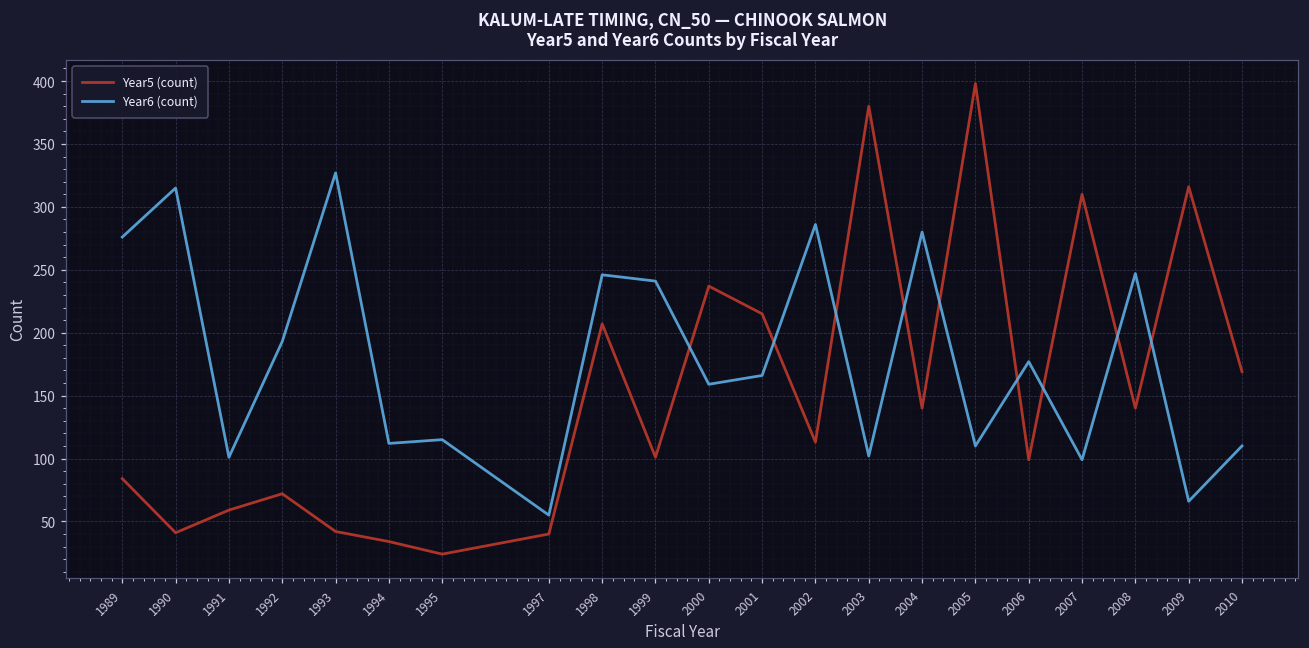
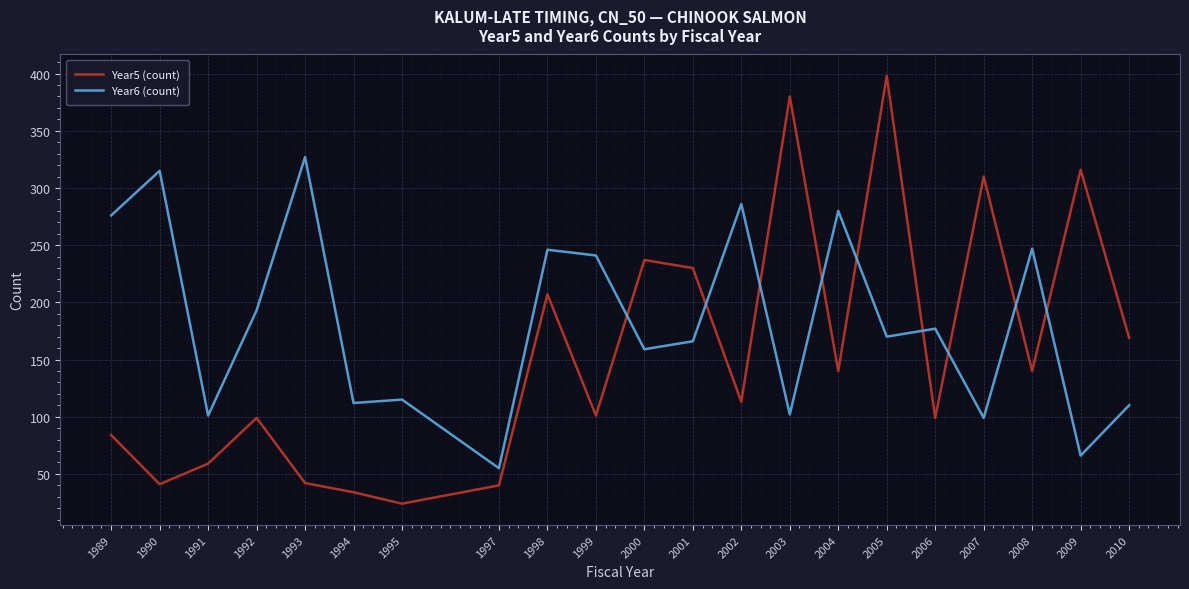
  {
    "Year5 (count)": {
      "1989": 84,
      "1990": 41,
      "1991": 59,
-     "1992": 72,
+     "1992": 99,
      "1993": 42,
      "1994": 34,
      "1995": 24,
      "1997": 40,
      "1998": 207,
      "1999": 101,
      "2000": 237,
-     "2001": 215,
+     "2001": 230,
      "2002": 113,
      "2003": 380,
      "2004": 140,
      "2005": 398,
      "2006": 99,
      "2007": 310,
      "2008": 140,
      "2009": 316,
      "2010": 169
    },
    "Year6 (count)": {
      "1989": 276,
      "1990": 315,
      "1991": 101,
      "1992": 193,
      "1993": 327,
      "1994": 112,
      "1995": 115,
      "1997": 55,
      "1998": 246,
      "1999": 241,
      "2000": 159,
      "2001": 166,
      "2002": 286,
      "2003": 102,
      "2004": 280,
-     "2005": 110,
+     "2005": 170,
      "2006": 177,
      "2007": 99,
      "2008": 247,
      "2009": 66,
      "2010": 110
    }
  }
